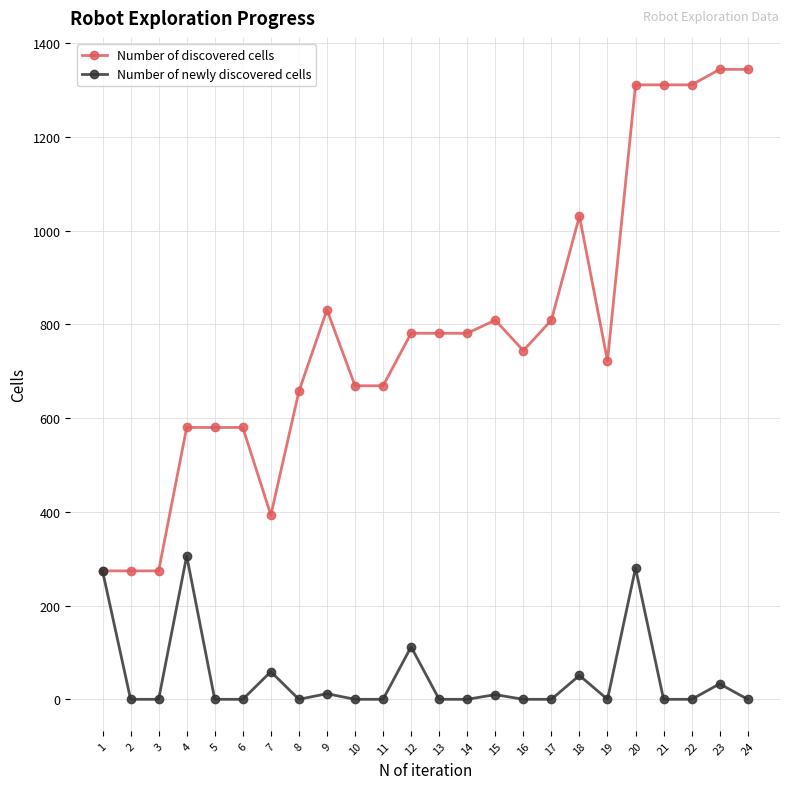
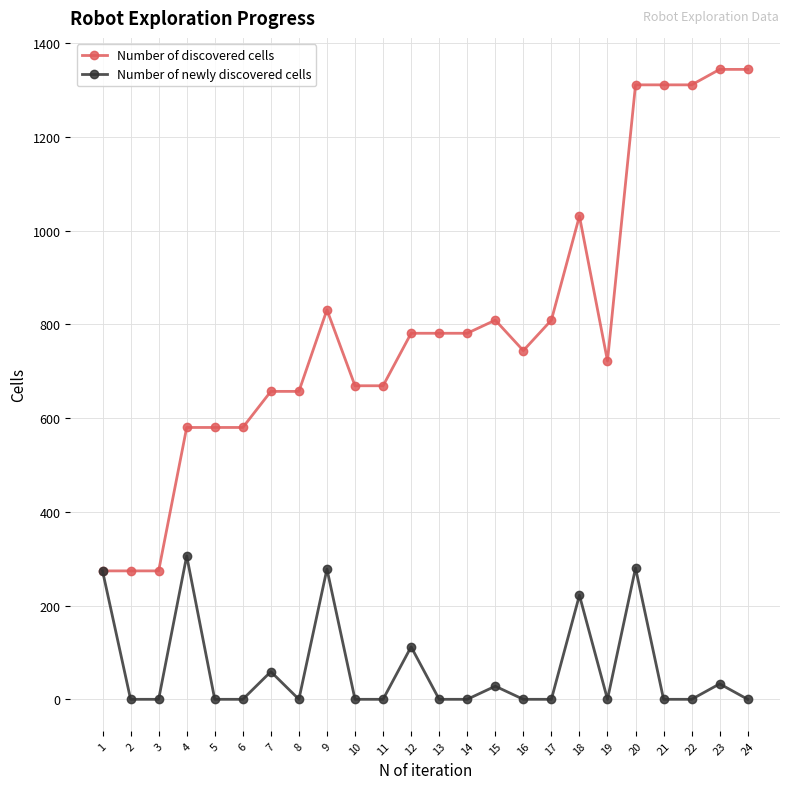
  {
    "Number of discovered cells": {
      "2": 270,
      "3": 270,
      "4": 580,
      "5": 580,
      "6": 580,
-     "7": 390,
+     "7": 660,
      "8": 660,
      "9": 830,
      "10": 670,
      "11": 670,
      "12": 780,
      "13": 780,
      "14": 780,
      "15": 810,
      "16": 740,
      "17": 810,
      "18": 1030,
      "19": 720,
      "20": 1310,
      "21": 1310,
      "22": 1310,
      "23": 1340,
      "24": 1340
    },
    "Number of newly discovered cells": {
      "2": 0,
      "3": 0,
      "4": 310,
      "5": 0,
      "6": 0,
      "7": 60,
      "8": 0,
-     "9": 10,
+     "9": 280,
      "10": 0,
      "11": 0,
      "12": 110,
      "13": 0,
      "14": 0,
-     "15": 10,
+     "15": 30,
      "16": 0,
      "17": 0,
-     "18": 50,
+     "18": 220,
      "19": 0,
      "20": 280,
      "21": 0,
      "22": 0,
      "23": 30,
      "24": 0
    }
  }
